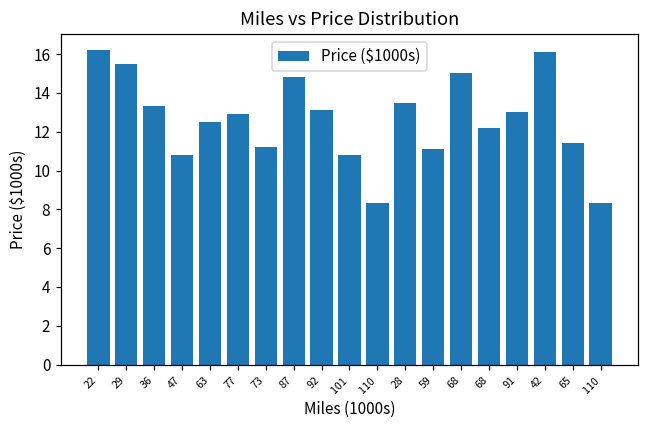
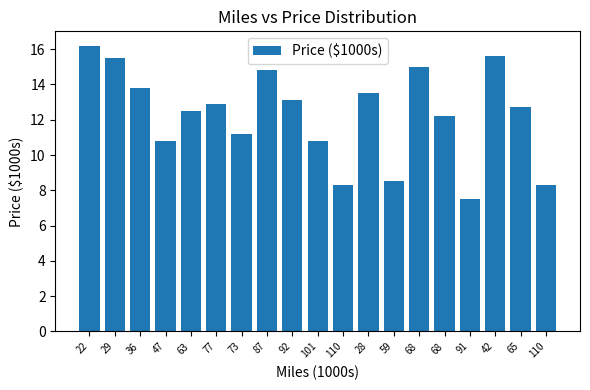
  {
    "22": 16.2,
    "29": 15.5,
-   "36": 13.3,
+   "36": 13.8,
    "47": 10.8,
    "63": 12.5,
    "77": 12.9,
    "73": 11.2,
    "87": 14.8,
    "92": 13.1,
    "101": 10.8,
    "28": 13.5,
-   "59": 11.1,
-   "91": 13.0,
-   "42": 16.1,
-   "65": 11.4
+   "59": 8.5,
+   "91": 7.5,
+   "42": 15.6,
+   "65": 12.7
  }
